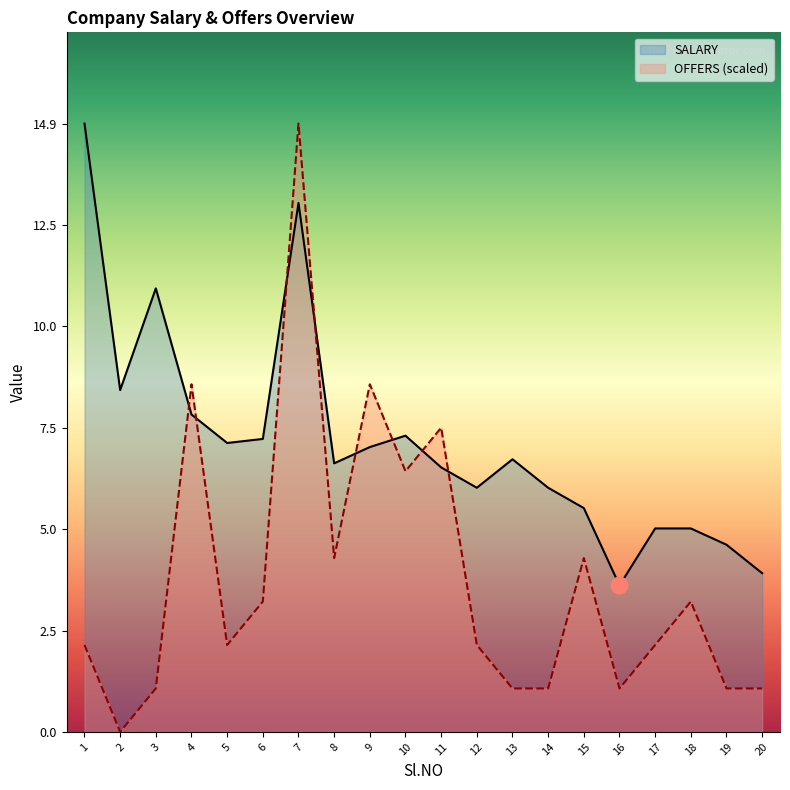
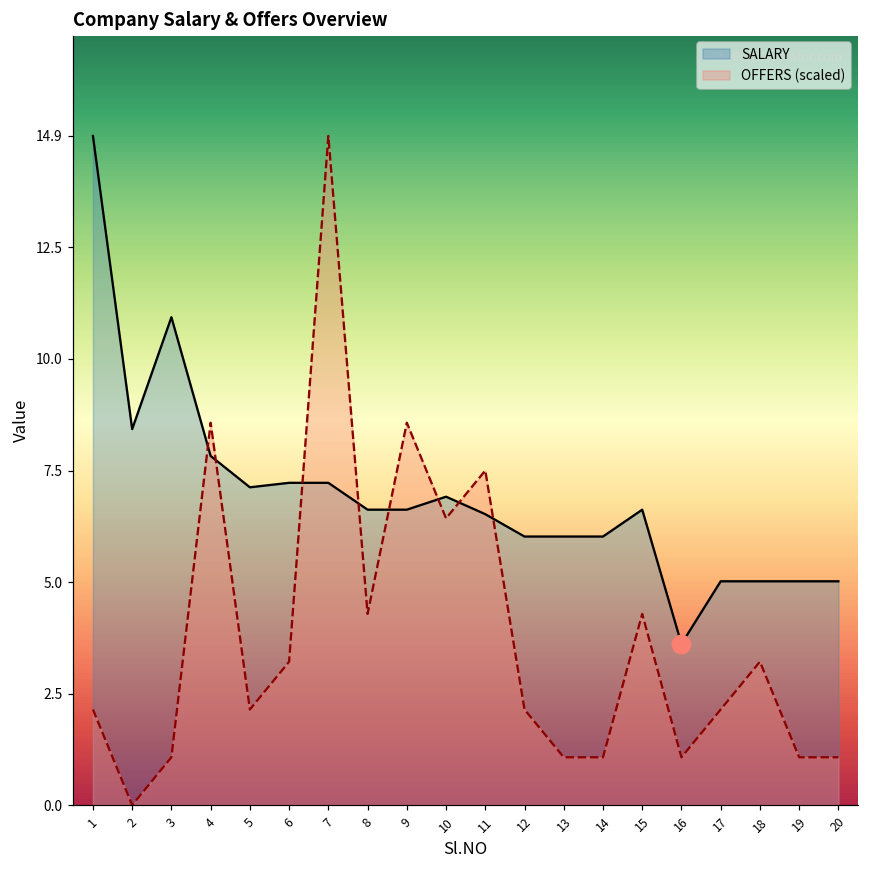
  {
    "SALARY": {
      "1": 15.0,
      "2": 8.4,
      "3": 10.9,
      "4": 7.8,
      "5": 7.1,
      "6": 7.2,
-     "7": 13.0,
+     "7": 7.2,
      "8": 6.6,
-     "9": 7.0,
-     "10": 7.3,
+     "9": 6.6,
+     "10": 6.9,
      "11": 6.5,
      "12": 6.0,
-     "13": 6.7,
+     "13": 6.0,
      "14": 6.0,
-     "15": 5.5,
+     "15": 6.6,
      "17": 5.0,
      "18": 5.0,
-     "19": 4.6,
-     "20": 3.9
+     "19": 5.0,
+     "20": 5.0
    }
  }
